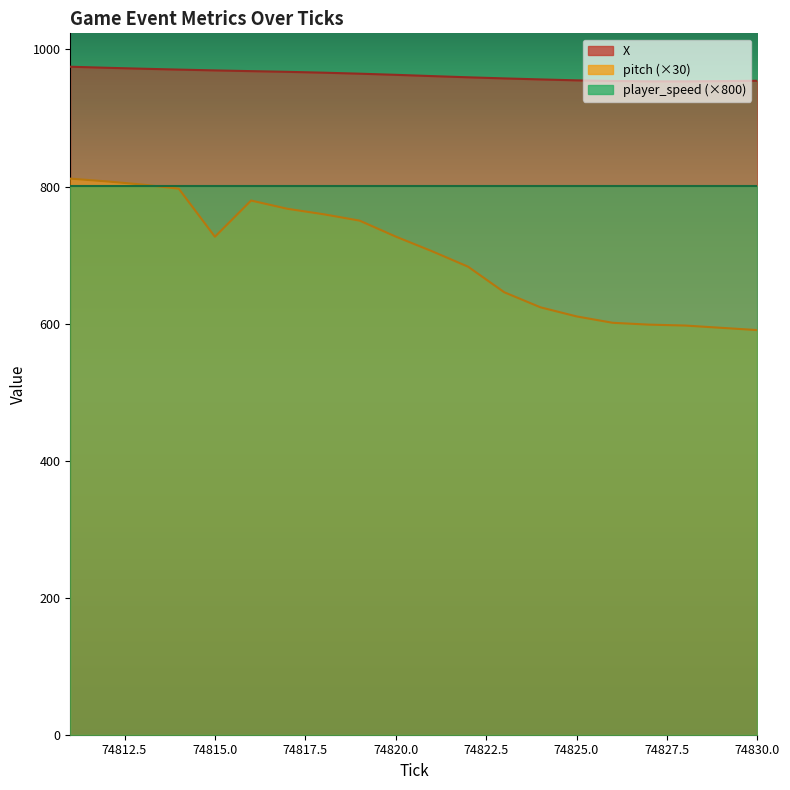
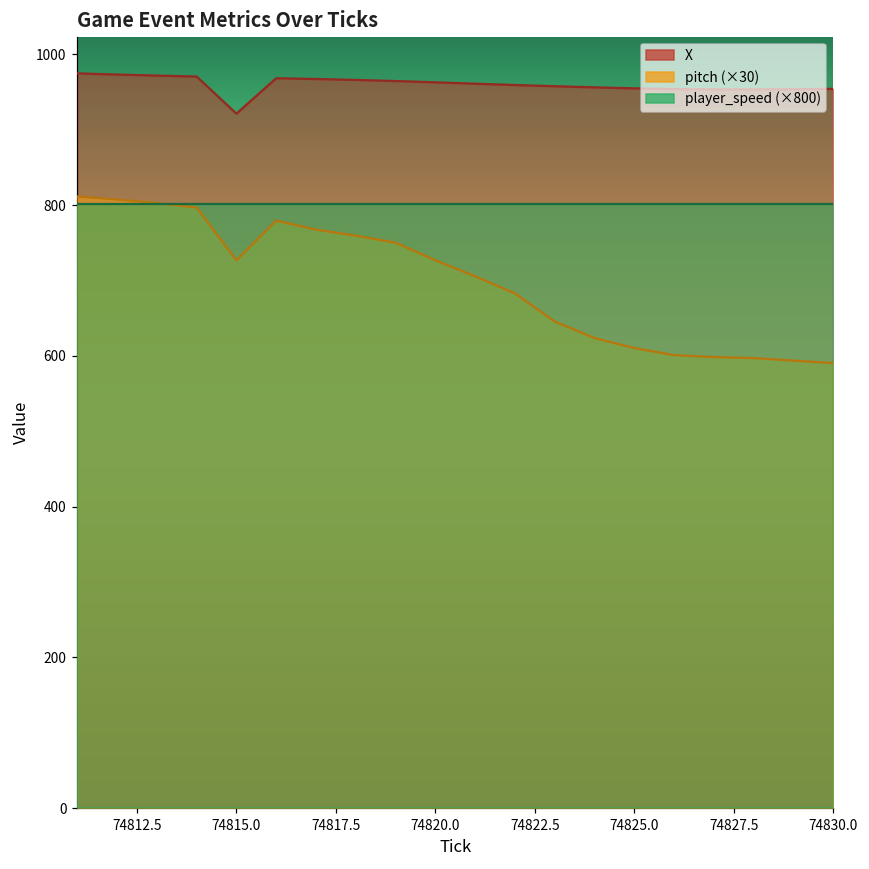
  {
    "X": {
-     "74815.0": 970,
+     "74815.0": 920,
      "74820.0": 960,
      "74825.0": 950,
      "74830.0": 950
    },
    "pitch (×30)": {
      "74815.0": 730,
      "74820.0": 730,
      "74825.0": 610,
      "74830.0": 590
    },
    "player_speed (×800)": {
      "74815.0": 800,
      "74820.0": 800,
      "74825.0": 800,
      "74830.0": 800
    }
  }
